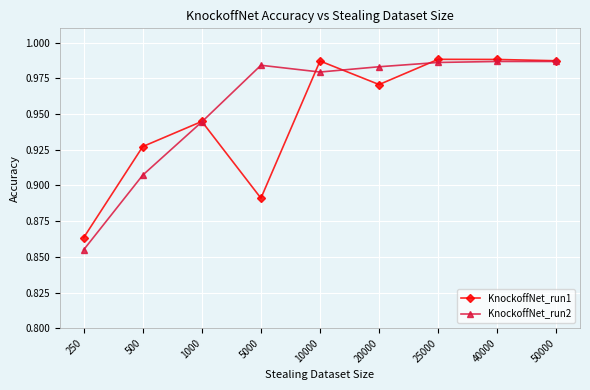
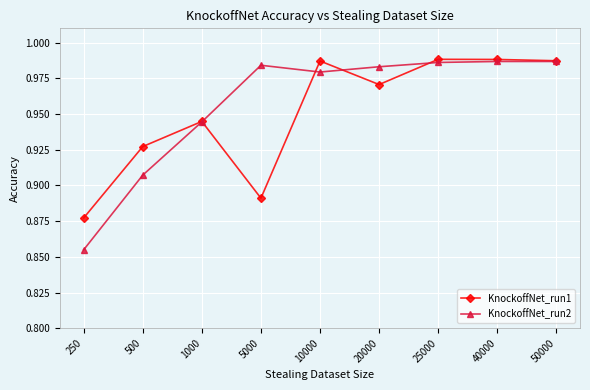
  {
    "KnockoffNet_run1": {
-     "250": 0.863,
+     "250": 0.877,
      "500": 0.927,
      "5000": 0.891,
      "10000": 0.987,
      "20000": 0.971,
      "25000": 0.988
    },
    "KnockoffNet_run2": {
      "250": 0.855,
      "500": 0.907,
      "5000": 0.984,
      "10000": 0.979,
      "20000": 0.983,
      "25000": 0.986
    }
  }
